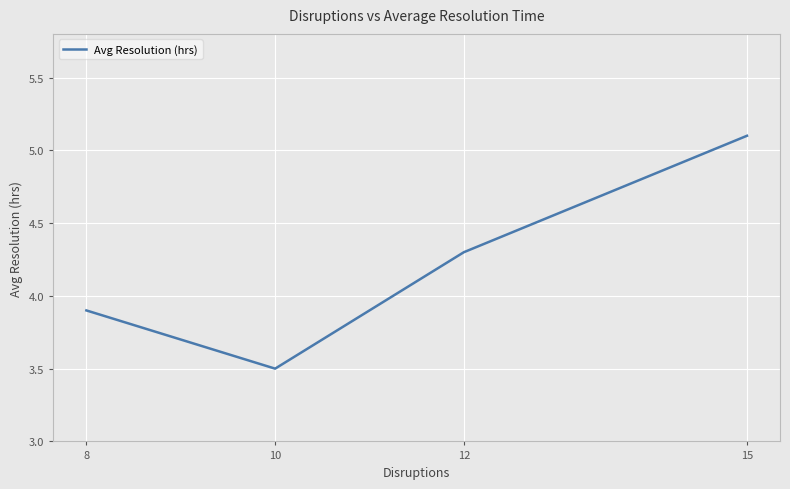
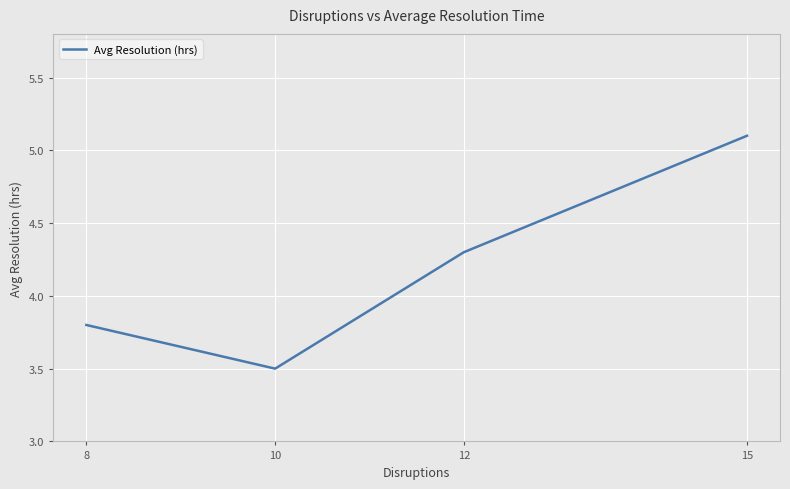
  {
-   "8": 3.9,
+   "8": 3.8,
    "10": 3.5,
    "12": 4.3,
    "15": 5.1
  }
